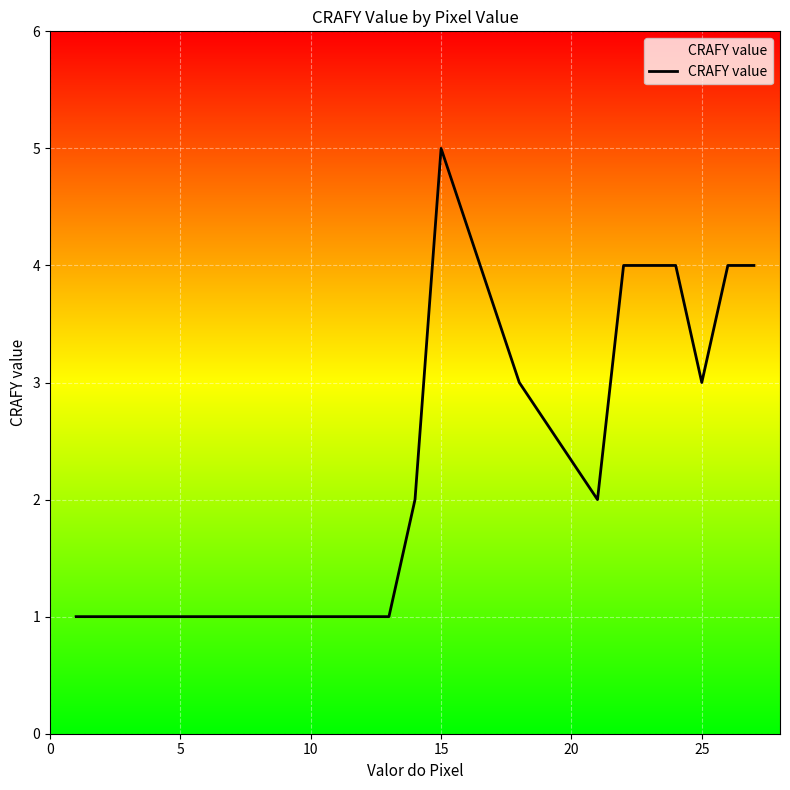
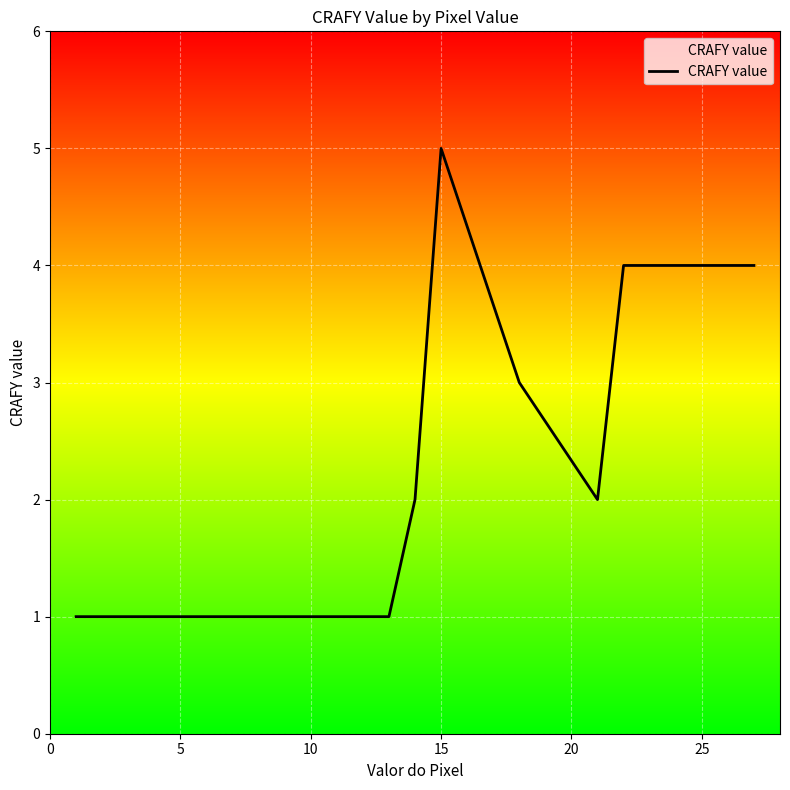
  {
    "5": 1,
    "10": 1,
    "15": 5,
-   "25": 3
+   "25": 4
  }
